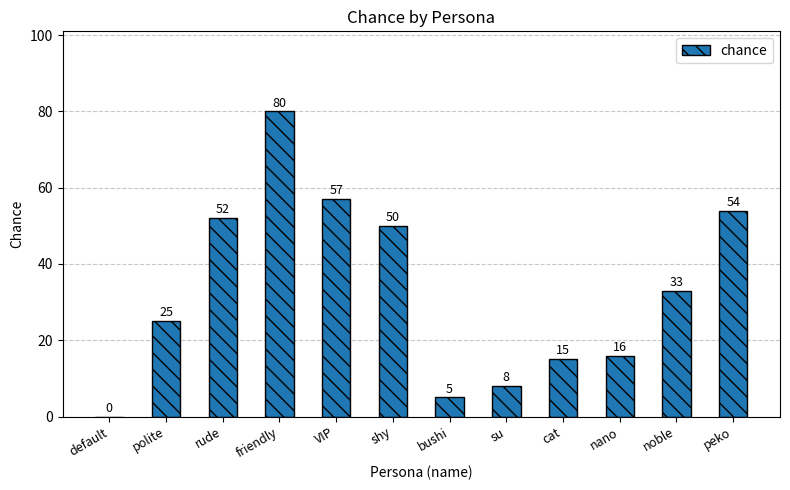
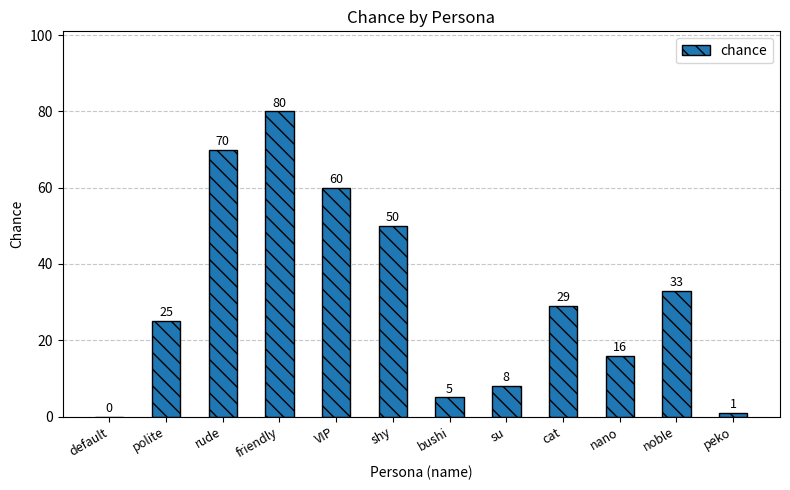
  {
    "default": 0,
    "polite": 25,
-   "rude": 52,
+   "rude": 70,
    "friendly": 80,
-   "VIP": 57,
+   "VIP": 60,
    "shy": 50,
    "bushi": 5,
    "su": 8,
-   "cat": 15,
+   "cat": 29,
    "nano": 16,
    "noble": 33,
-   "peko": 54
+   "peko": 1
  }
